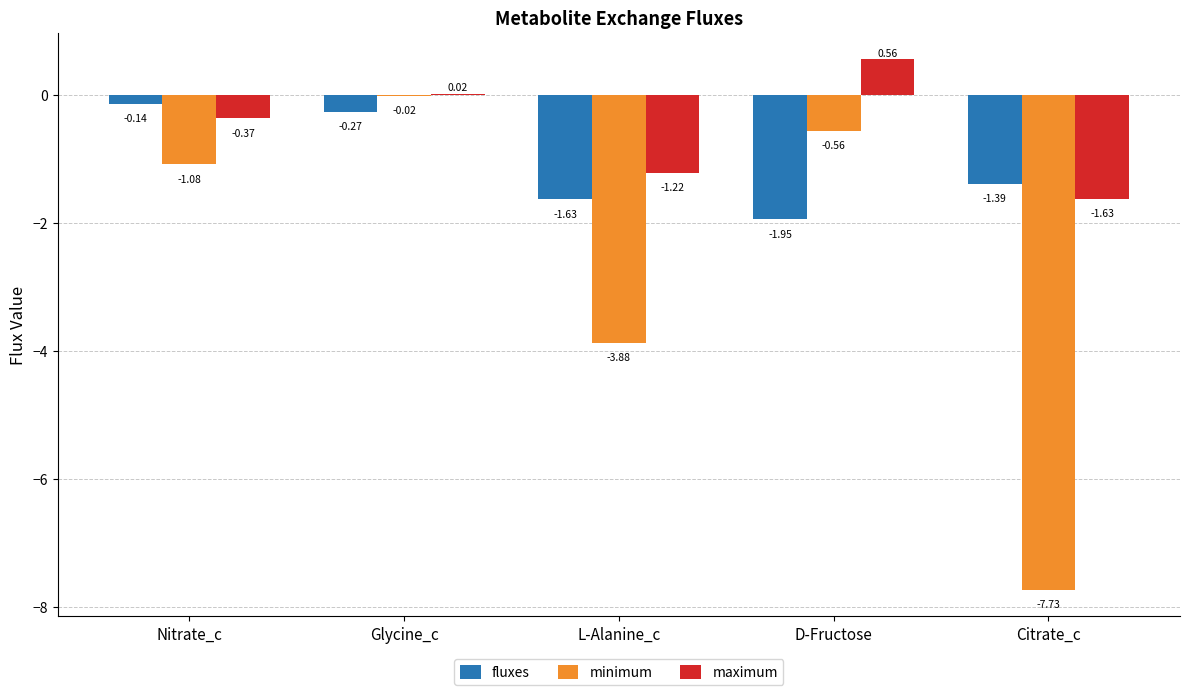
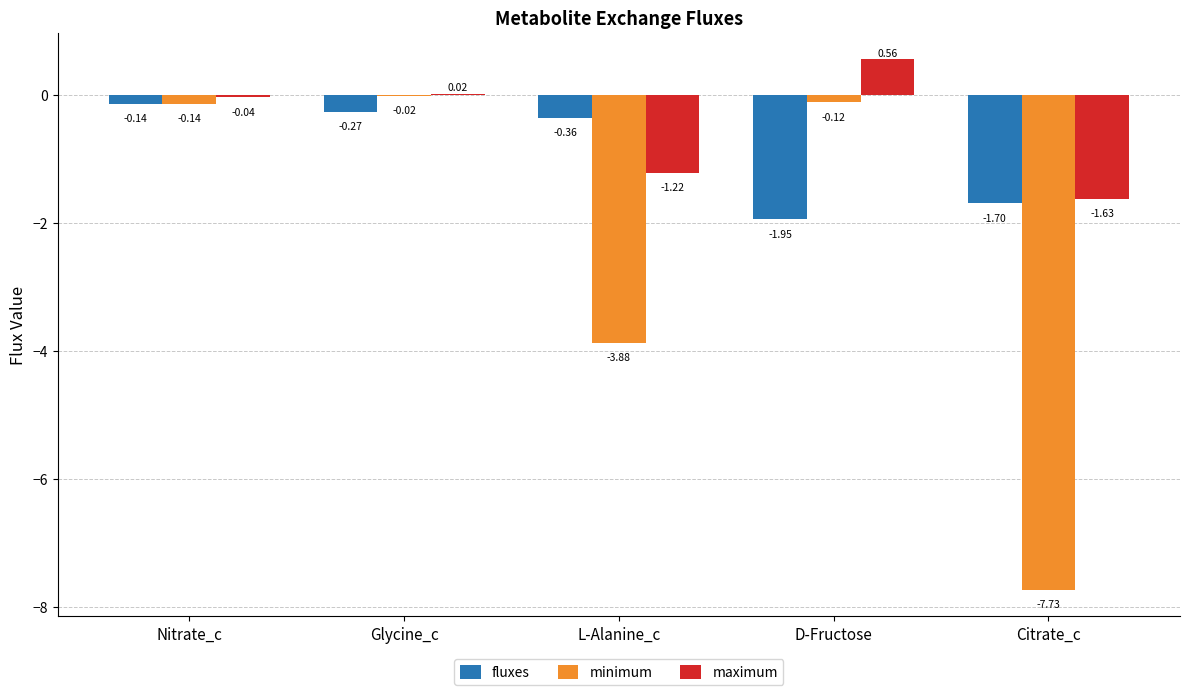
  {
    "fluxes": {
      "Nitrate_c": -0.14,
      "Glycine_c": -0.27,
-     "L-Alanine_c": -1.63,
+     "L-Alanine_c": -0.36,
      "D-Fructose": -1.95,
-     "Citrate_c": -1.39
+     "Citrate_c": -1.70
    },
    "minimum": {
-     "Nitrate_c": -1.08,
+     "Nitrate_c": -0.14,
      "Glycine_c": -0.02,
      "L-Alanine_c": -3.88,
-     "D-Fructose": -0.56,
+     "D-Fructose": -0.12,
      "Citrate_c": -7.73
    },
    "maximum": {
-     "Nitrate_c": -0.37,
+     "Nitrate_c": -0.04,
      "Glycine_c": 0.02,
      "L-Alanine_c": -1.22,
      "D-Fructose": 0.56,
      "Citrate_c": -1.63
    }
  }
